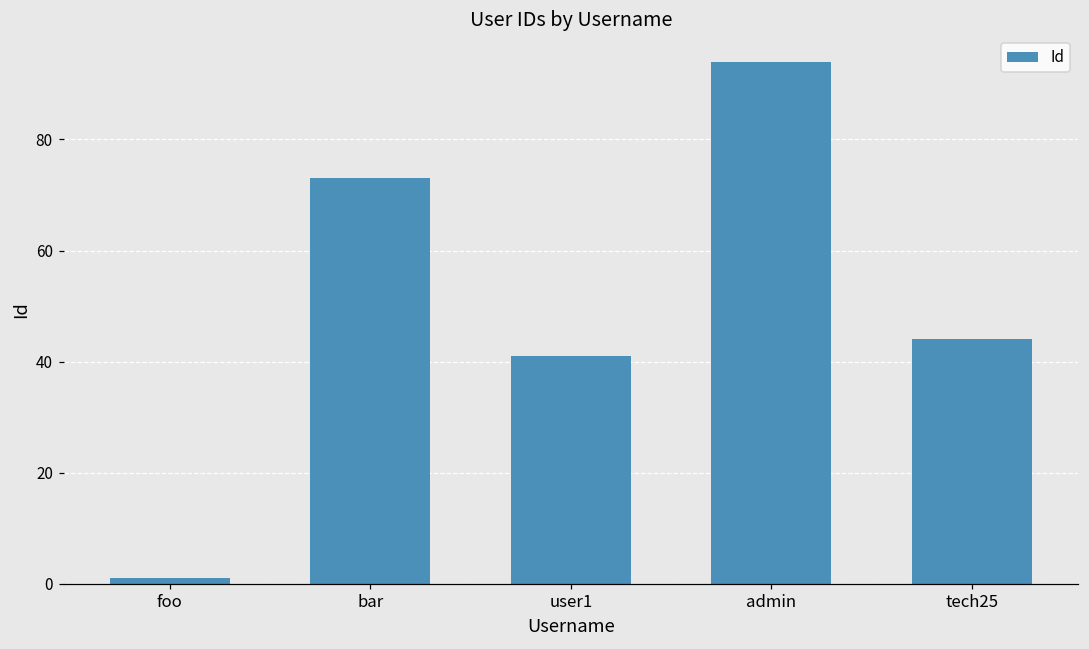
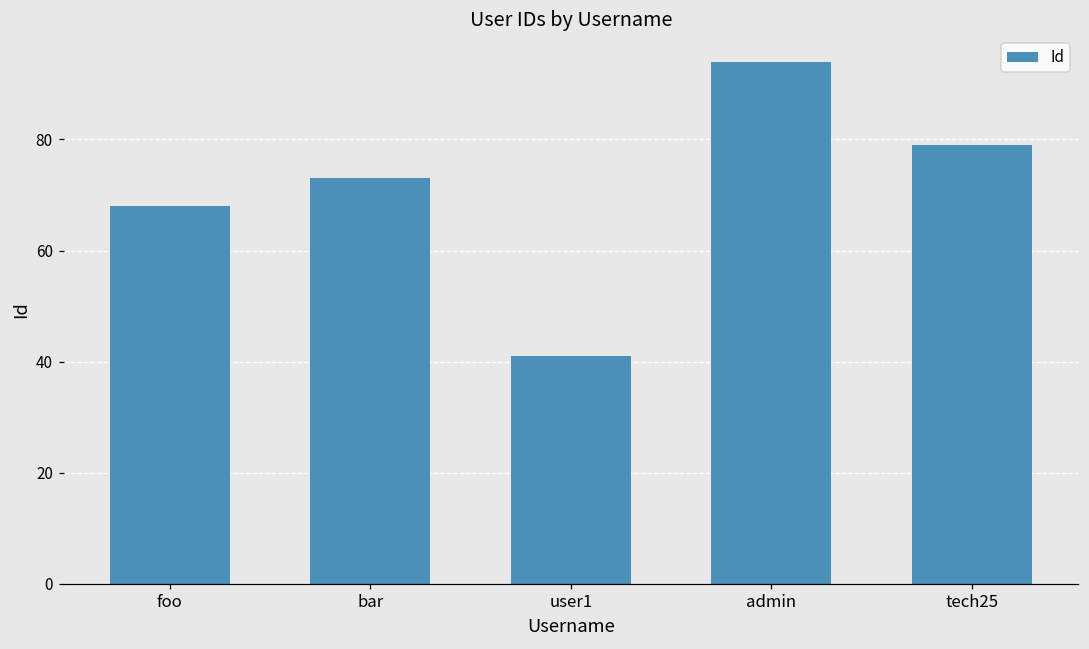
  {
-   "foo": 1,
+   "foo": 68,
    "bar": 73,
    "user1": 41,
    "admin": 94,
-   "tech25": 44
+   "tech25": 79
  }
